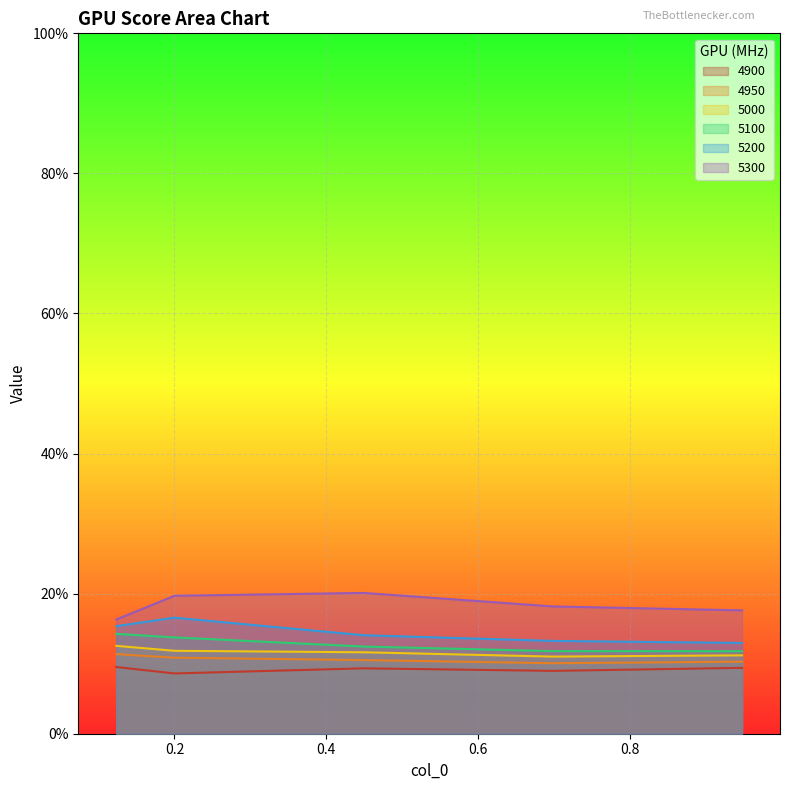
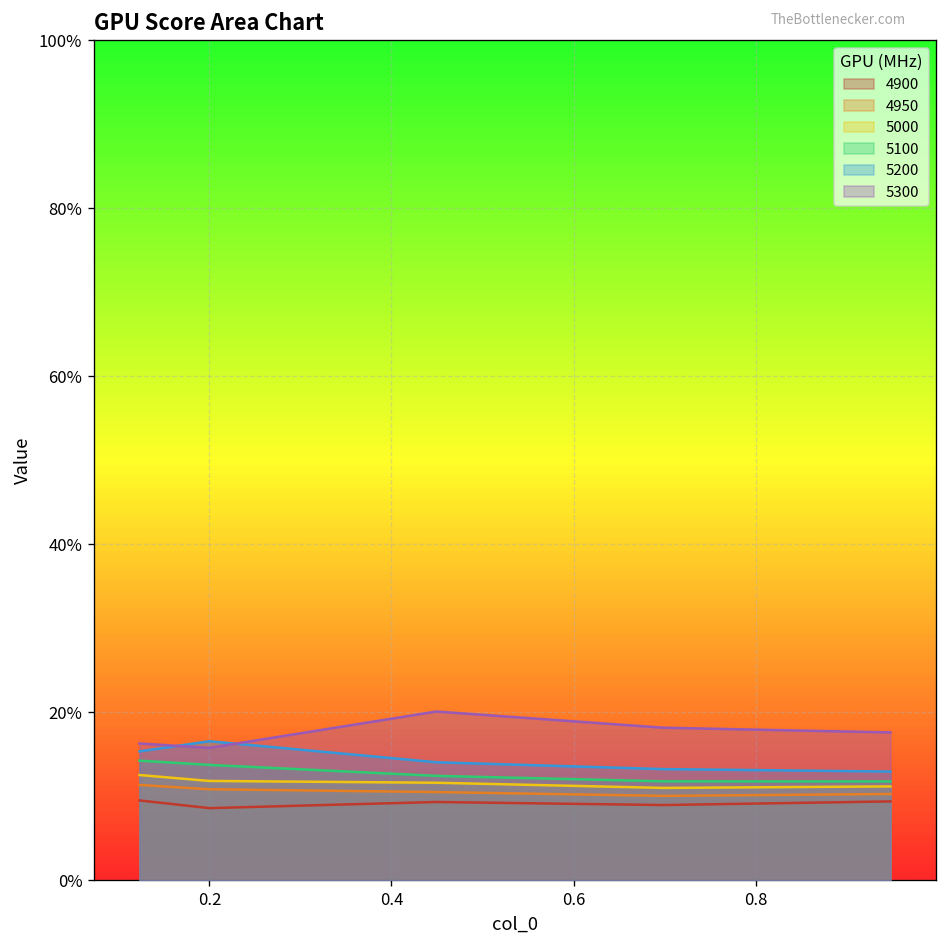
  {
    "5100": {
      "0.2": "14%"
    },
    "5200": {
      "0.2": "17%"
    },
    "5300": {
-     "0.2": "20%"
+     "0.2": "16%"
    }
  }
